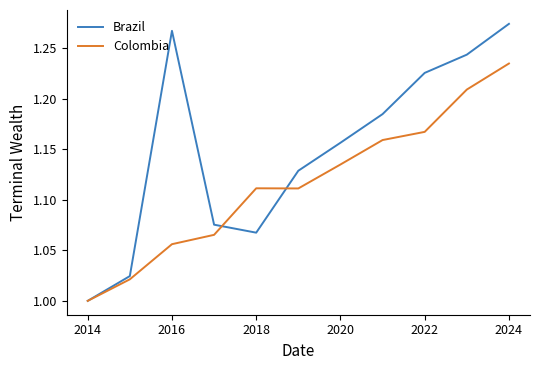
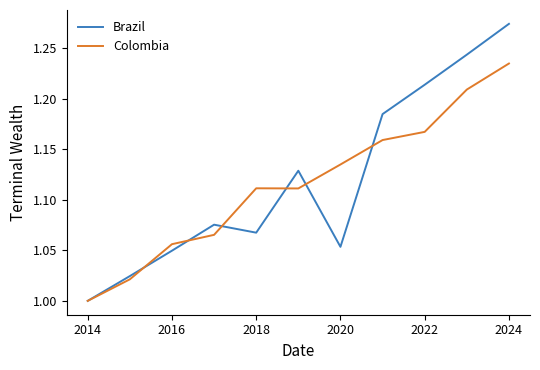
  {
    "Brazil": {
-     "2016": 1.267,
+     "2016": 1.050,
      "2018": 1.067,
-     "2020": 1.156,
-     "2022": 1.225,
+     "2020": 1.053,
+     "2022": 1.214,
      "2024": 1.274
    },
    "Colombia": {
      "2016": 1.056,
      "2018": 1.111,
      "2020": 1.135,
      "2022": 1.167,
      "2024": 1.235
    }
  }
